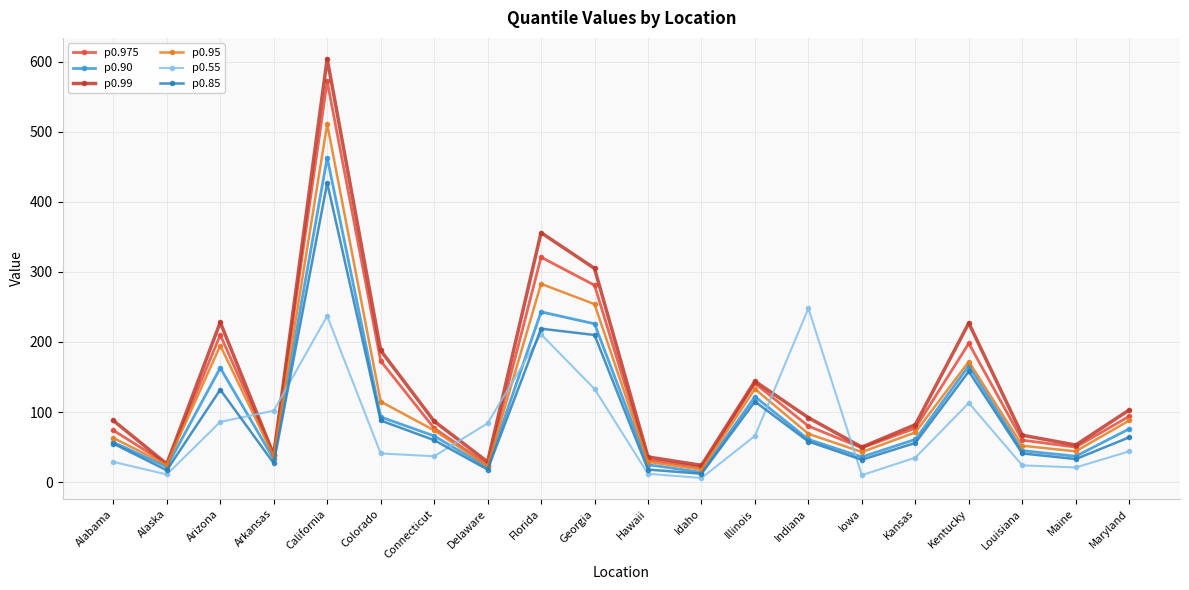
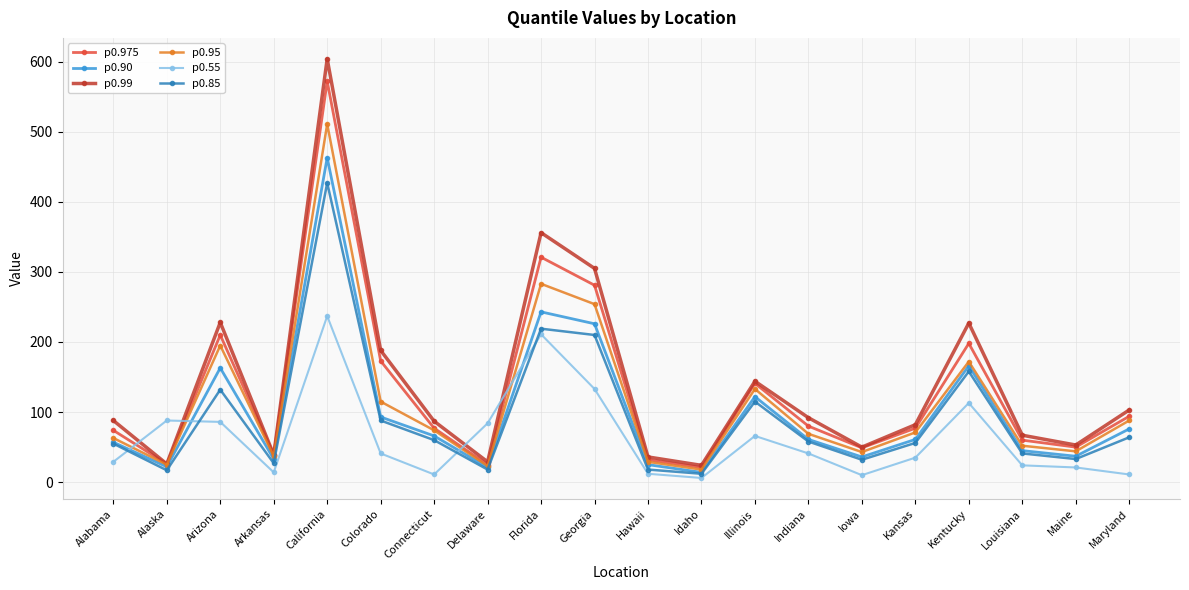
  {
    "p0.55": {
      "Alabama": 30,
-     "Alaska": 10,
+     "Alaska": 90,
      "Arizona": 90,
-     "Arkansas": 100,
+     "Arkansas": 10,
      "California": 240,
      "Colorado": 40,
-     "Connecticut": 40,
+     "Connecticut": 10,
      "Delaware": 80,
      "Florida": 210,
      "Georgia": 130,
      "Hawaii": 10,
      "Idaho": 10,
      "Illinois": 70,
-     "Indiana": 250,
+     "Indiana": 40,
      "Iowa": 10,
      "Kansas": 40,
      "Kentucky": 110,
      "Louisiana": 20,
      "Maine": 20,
-     "Maryland": 40
+     "Maryland": 10
    }
  }
